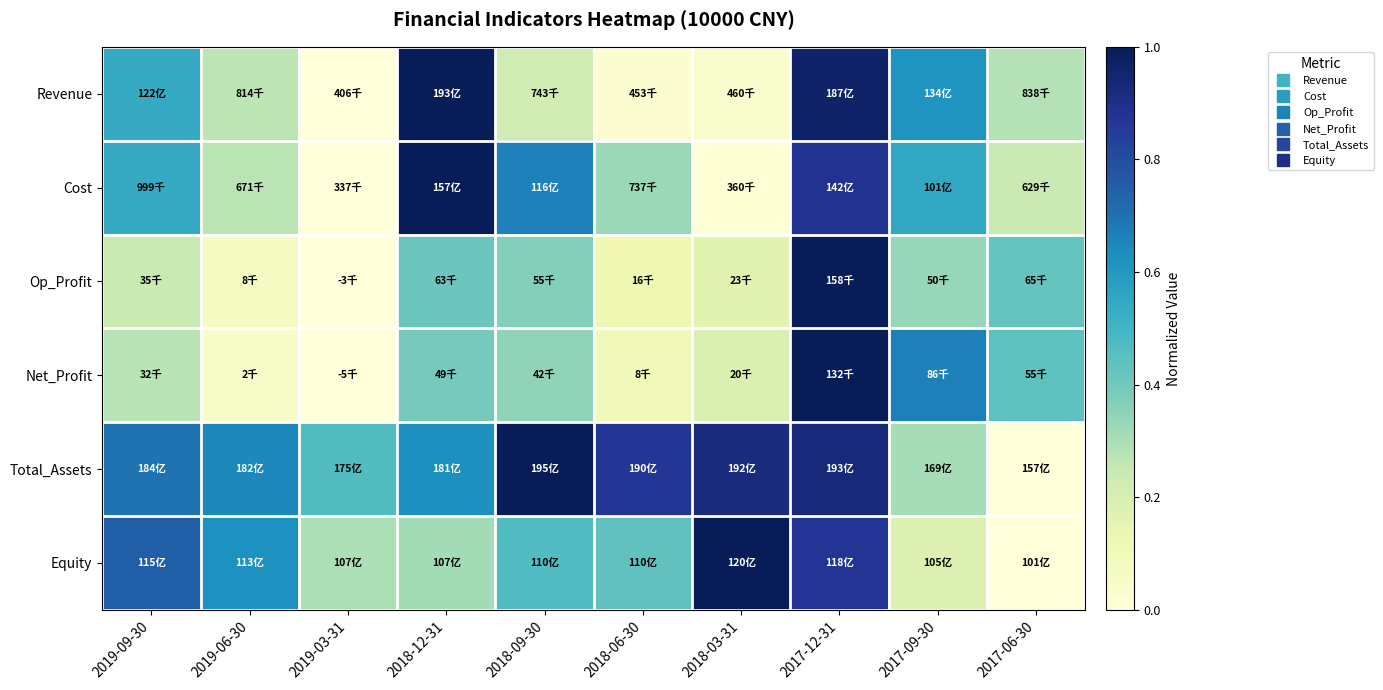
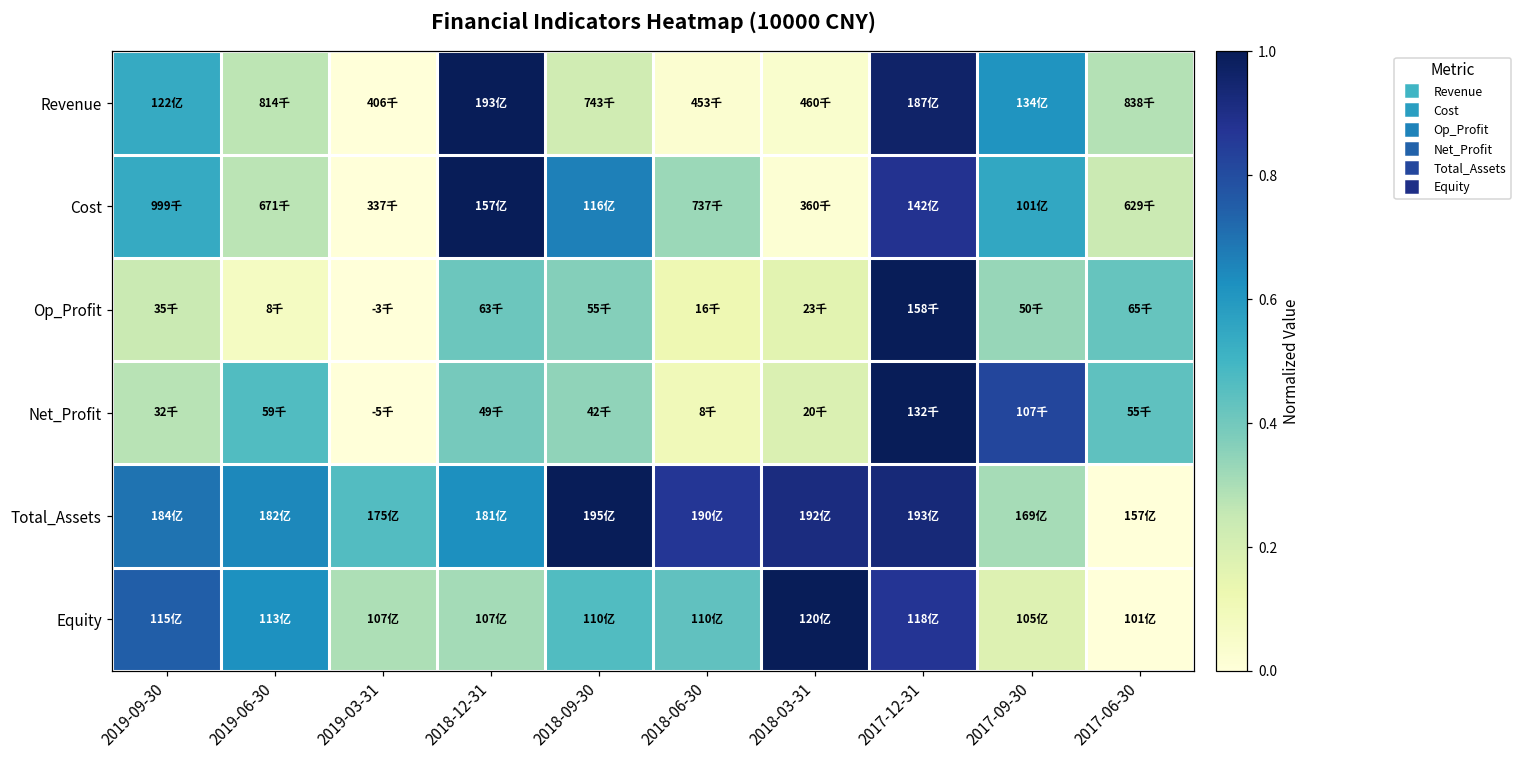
  {
    "Revenue": {
      "2019-09-30": "122亿",
      "2019-06-30": "814千",
      "2019-03-31": "406千",
      "2018-12-31": "193亿",
      "2018-09-30": "743千",
      "2018-06-30": "453千",
      "2018-03-31": "460千",
      "2017-12-31": "187亿",
      "2017-09-30": "134亿",
      "2017-06-30": "838千"
    },
    "Cost": {
      "2019-09-30": "999千",
      "2019-06-30": "671千",
      "2019-03-31": "337千",
      "2018-12-31": "157亿",
      "2018-09-30": "116亿",
      "2018-06-30": "737千",
      "2018-03-31": "360千",
      "2017-12-31": "142亿",
      "2017-09-30": "101亿",
      "2017-06-30": "629千"
    },
    "Op_Profit": {
      "2019-09-30": "35千",
      "2019-06-30": "8千",
      "2019-03-31": "-3千",
      "2018-12-31": "63千",
      "2018-09-30": "55千",
      "2018-06-30": "16千",
      "2018-03-31": "23千",
      "2017-12-31": "158千",
      "2017-09-30": "50千",
      "2017-06-30": "65千"
    },
    "Net_Profit": {
      "2019-09-30": "32千",
-     "2019-06-30": "2千",
+     "2019-06-30": "59千",
      "2019-03-31": "-5千",
      "2018-12-31": "49千",
      "2018-09-30": "42千",
      "2018-06-30": "8千",
      "2018-03-31": "20千",
      "2017-12-31": "132千",
-     "2017-09-30": "86千",
+     "2017-09-30": "107千",
      "2017-06-30": "55千"
    },
    "Total_Assets": {
      "2019-09-30": "184亿",
      "2019-06-30": "182亿",
      "2019-03-31": "175亿",
      "2018-12-31": "181亿",
      "2018-09-30": "195亿",
      "2018-06-30": "190亿",
      "2018-03-31": "192亿",
      "2017-12-31": "193亿",
      "2017-09-30": "169亿",
      "2017-06-30": "157亿"
    },
    "Equity": {
      "2019-09-30": "115亿",
      "2019-06-30": "113亿",
      "2019-03-31": "107亿",
      "2018-12-31": "107亿",
      "2018-09-30": "110亿",
      "2018-06-30": "110亿",
      "2018-03-31": "120亿",
      "2017-12-31": "118亿",
      "2017-09-30": "105亿",
      "2017-06-30": "101亿"
    }
  }
